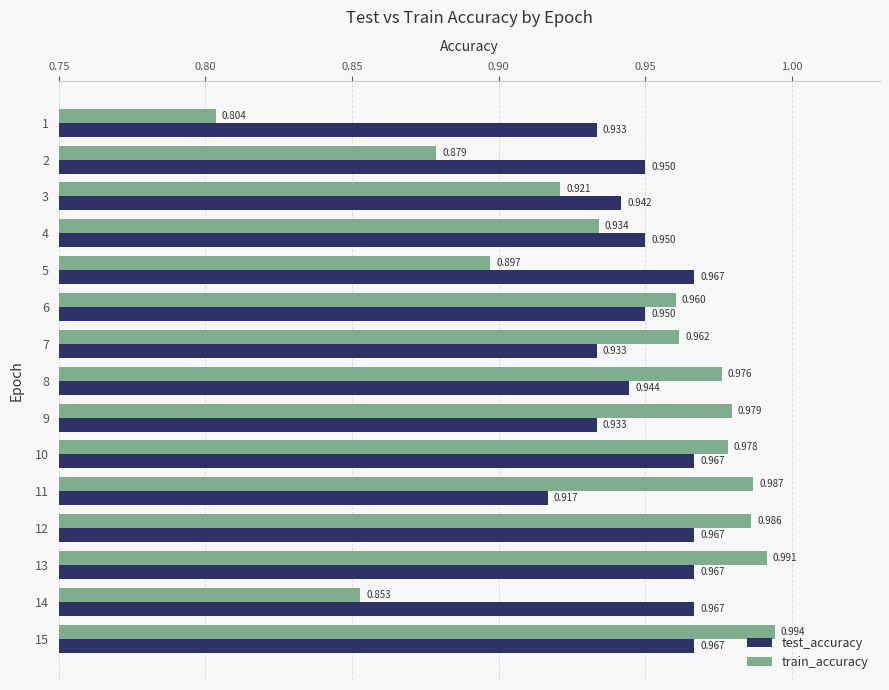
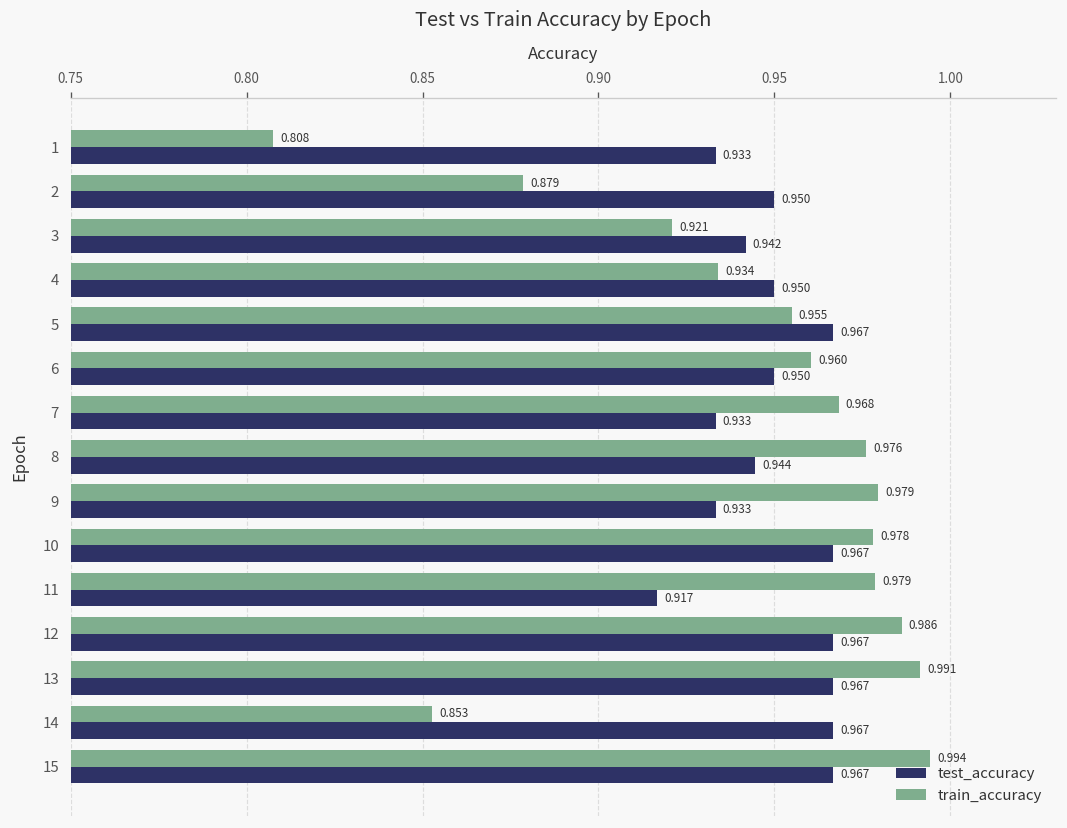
  {
    "test_accuracy": {
      "1": 0.933,
      "2": 0.950,
      "3": 0.942,
      "4": 0.950,
      "5": 0.967,
      "6": 0.950,
      "7": 0.933,
      "8": 0.944,
      "9": 0.933,
      "10": 0.967,
      "11": 0.917,
      "12": 0.967,
      "13": 0.967,
      "14": 0.967,
      "15": 0.967
    },
    "train_accuracy": {
-     "1": 0.804,
+     "1": 0.808,
      "2": 0.879,
      "3": 0.921,
      "4": 0.934,
-     "5": 0.897,
+     "5": 0.955,
      "6": 0.960,
-     "7": 0.962,
+     "7": 0.968,
      "8": 0.976,
      "9": 0.979,
      "10": 0.978,
-     "11": 0.987,
+     "11": 0.979,
      "12": 0.986,
      "13": 0.991,
      "14": 0.853,
      "15": 0.994
    }
  }
